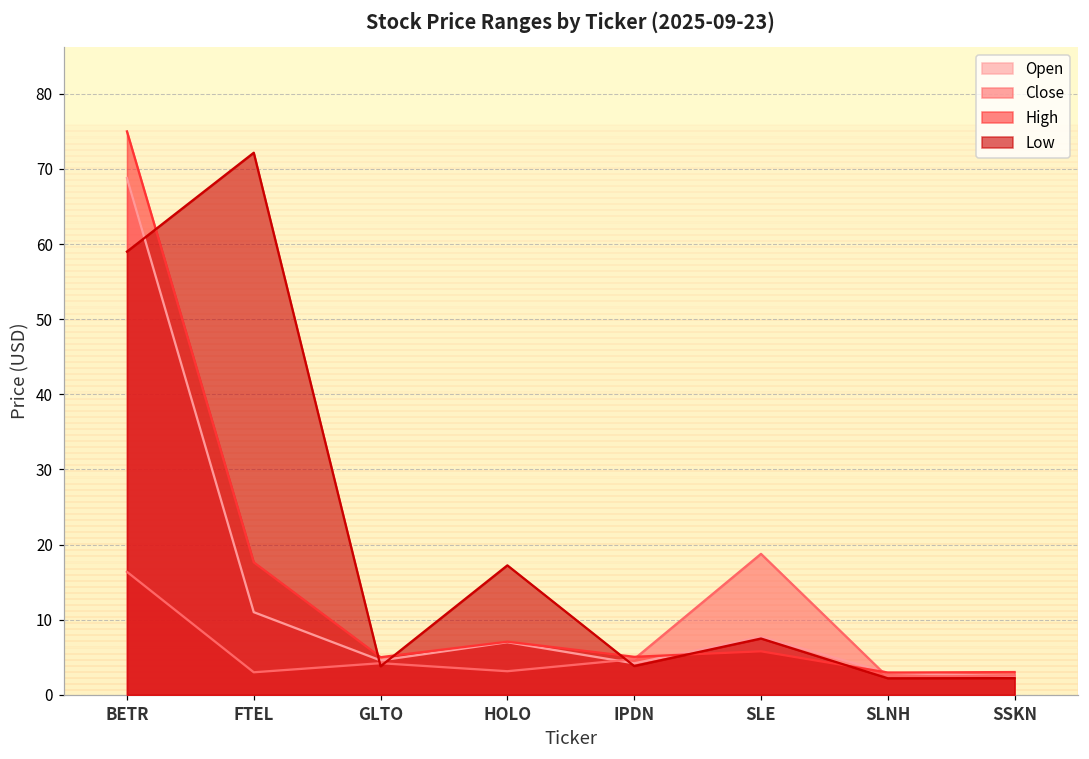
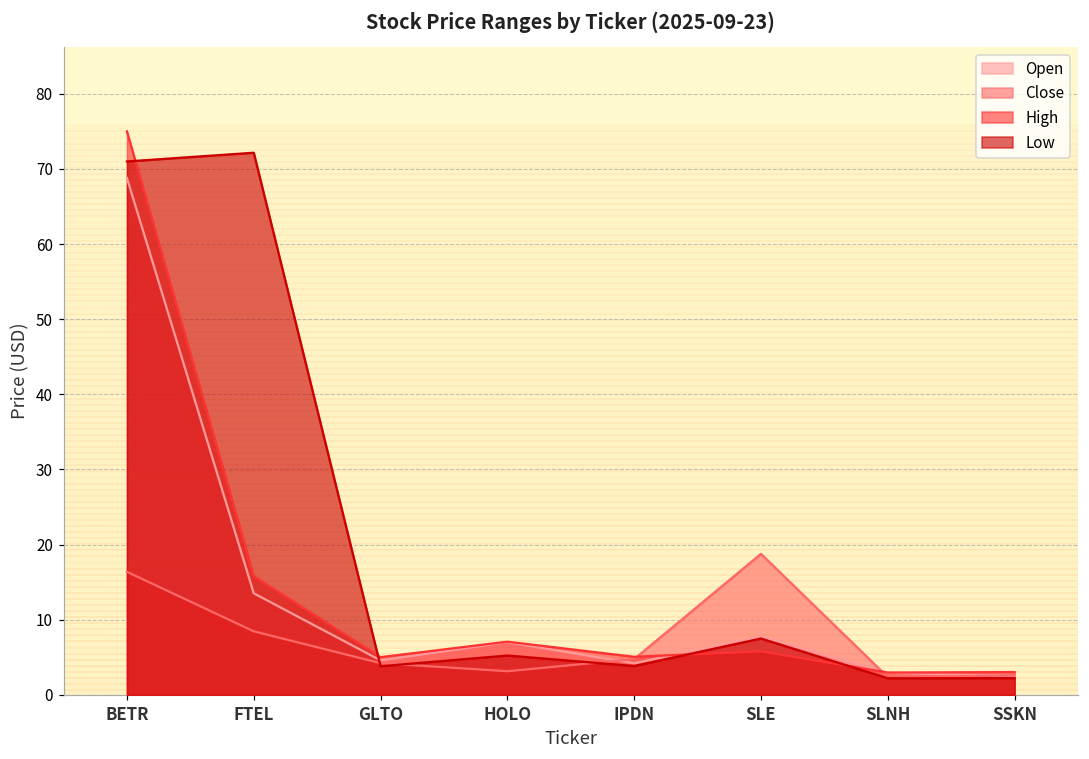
  {
    "Open": {
      "BETR": 69,
-     "FTEL": 11
+     "FTEL": 14
    },
    "Close": {
      "BETR": 16,
-     "FTEL": 3,
+     "FTEL": 8,
      "HOLO": 3,
      "SLE": 19
    },
    "High": {
      "BETR": 75,
-     "FTEL": 18,
+     "FTEL": 16,
      "GLTO": 5,
      "SLE": 6,
      "SSKN": 3
    },
    "Low": {
-     "BETR": 59,
+     "BETR": 71,
      "FTEL": 72,
      "GLTO": 4,
-     "HOLO": 17
+     "HOLO": 5
    }
  }
